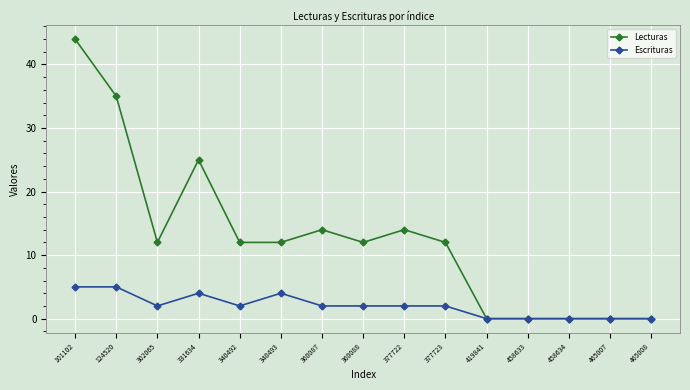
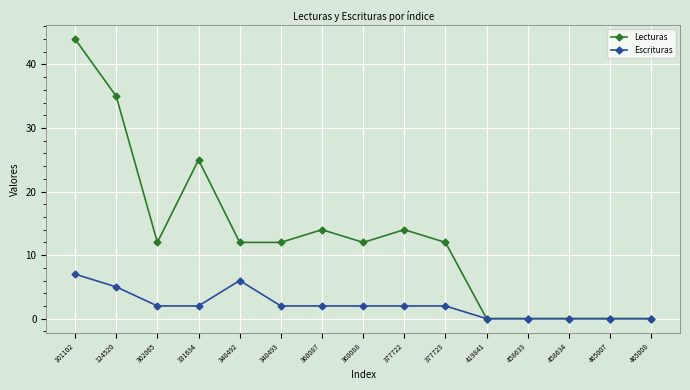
  {
    "Lecturas": {
      "101102": 44,
      "124520": 35,
      "302065": 12,
      "331634": 25,
      "340492": 12,
      "340493": 12,
      "360087": 14,
      "360088": 12,
      "377722": 14,
      "377723": 12
    },
    "Escrituras": {
-     "101102": 5,
+     "101102": 7,
      "124520": 5,
      "302065": 2,
-     "331634": 4,
-     "340492": 2,
-     "340493": 4,
+     "331634": 2,
+     "340492": 6,
+     "340493": 2,
      "360087": 2,
      "360088": 2,
      "377722": 2,
      "377723": 2
    }
  }
